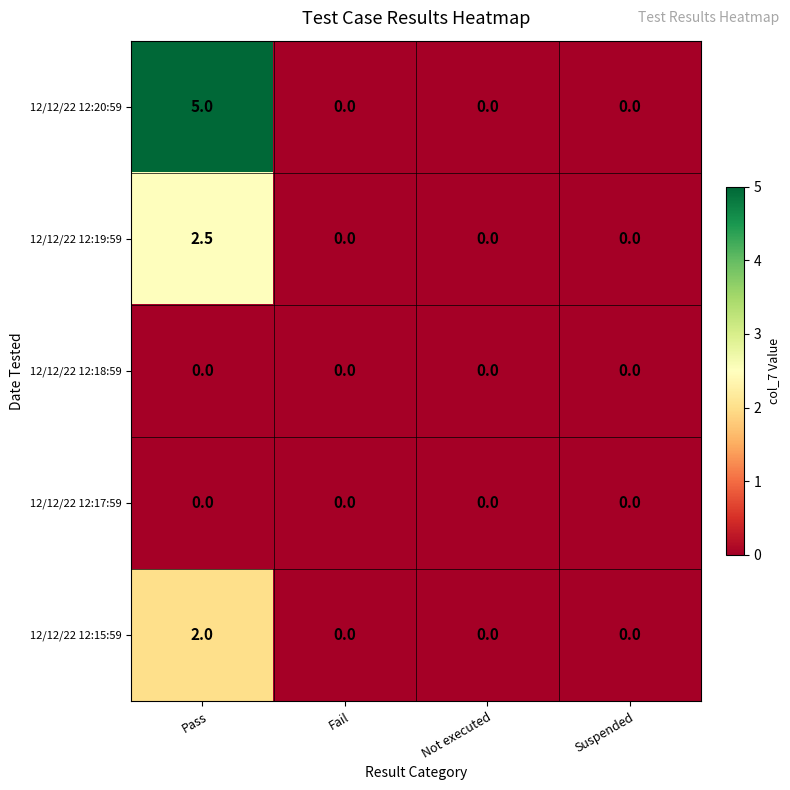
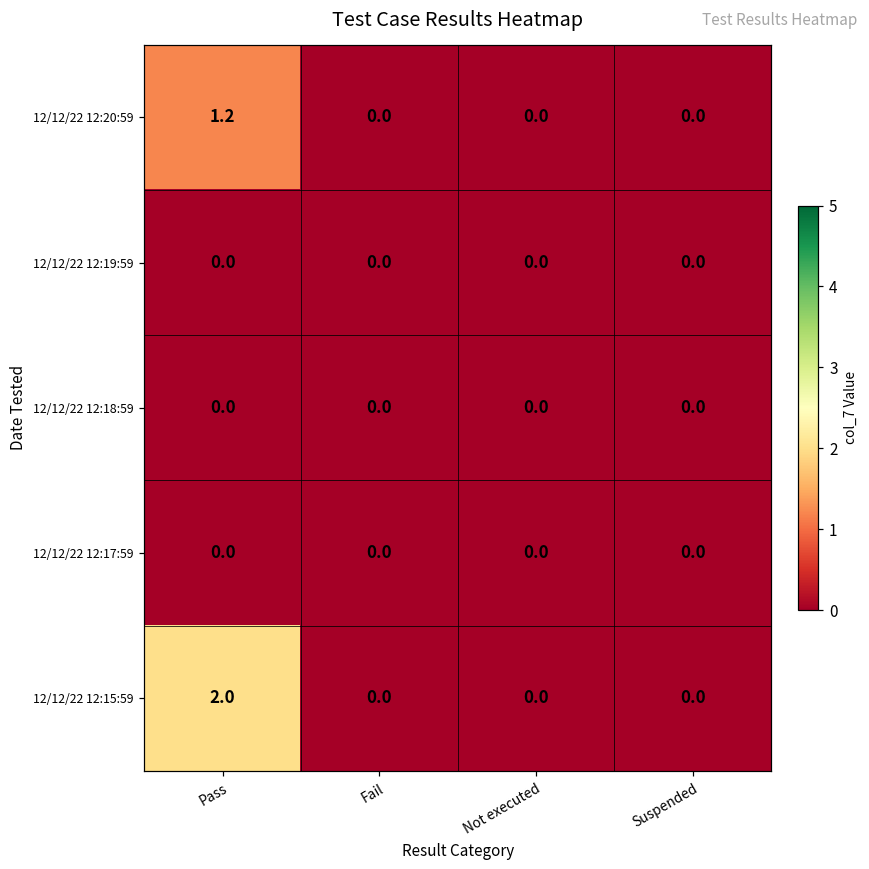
  {
    "12/12/22 12:20:59": {
-     "Pass": 5.0,
+     "Pass": 1.2,
      "Fail": 0.0,
      "Not executed": 0.0,
      "Suspended": 0.0
    },
    "12/12/22 12:19:59": {
-     "Pass": 2.5,
+     "Pass": 0.0,
      "Fail": 0.0,
      "Not executed": 0.0,
      "Suspended": 0.0
    },
    "12/12/22 12:18:59": {
      "Pass": 0.0,
      "Fail": 0.0,
      "Not executed": 0.0,
      "Suspended": 0.0
    },
    "12/12/22 12:17:59": {
      "Pass": 0.0,
      "Fail": 0.0,
      "Not executed": 0.0,
      "Suspended": 0.0
    },
    "12/12/22 12:15:59": {
      "Pass": 2.0,
      "Fail": 0.0,
      "Not executed": 0.0,
      "Suspended": 0.0
    }
  }
